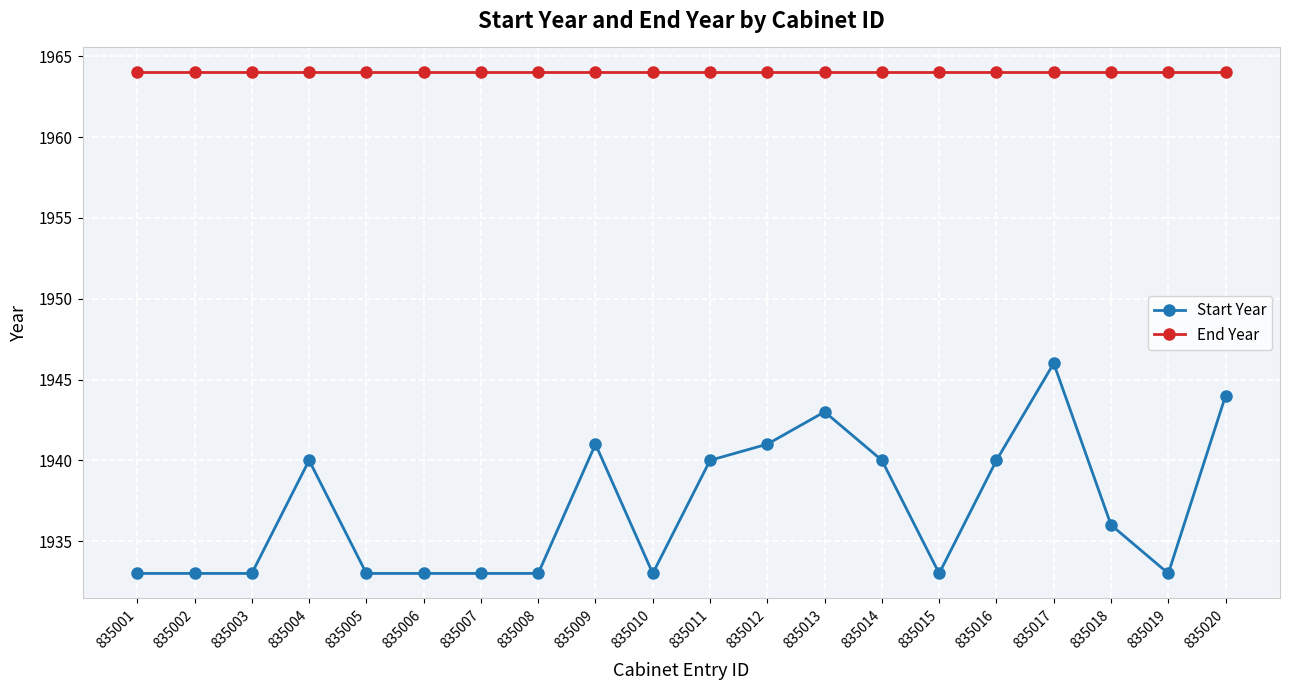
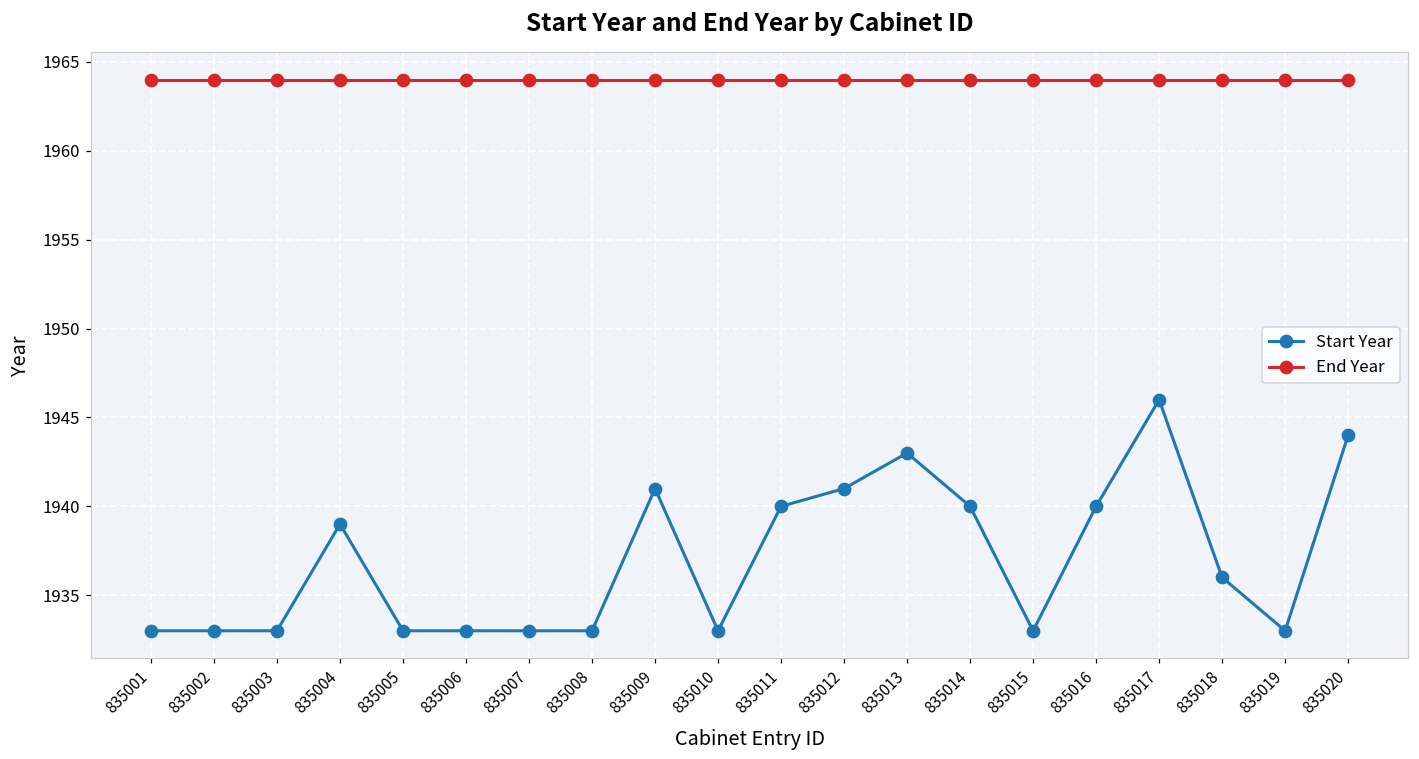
  {
    "Start Year": {
      "835001": 1933,
      "835002": 1933,
      "835003": 1933,
-     "835004": 1940,
+     "835004": 1939,
      "835005": 1933,
      "835006": 1933,
      "835007": 1933,
      "835008": 1933,
      "835009": 1941,
      "835010": 1933,
      "835011": 1940,
      "835012": 1941,
      "835013": 1943,
      "835014": 1940,
      "835015": 1933,
      "835016": 1940,
      "835017": 1946,
      "835018": 1936,
      "835019": 1933,
      "835020": 1944
    },
    "End Year": {
      "835001": 1964,
      "835002": 1964,
      "835003": 1964,
      "835004": 1964,
      "835005": 1964,
      "835006": 1964,
      "835007": 1964,
      "835008": 1964,
      "835009": 1964,
      "835010": 1964,
      "835011": 1964,
      "835012": 1964,
      "835013": 1964,
      "835014": 1964,
      "835015": 1964,
      "835016": 1964,
      "835017": 1964,
      "835018": 1964,
      "835019": 1964,
      "835020": 1964
    }
  }
